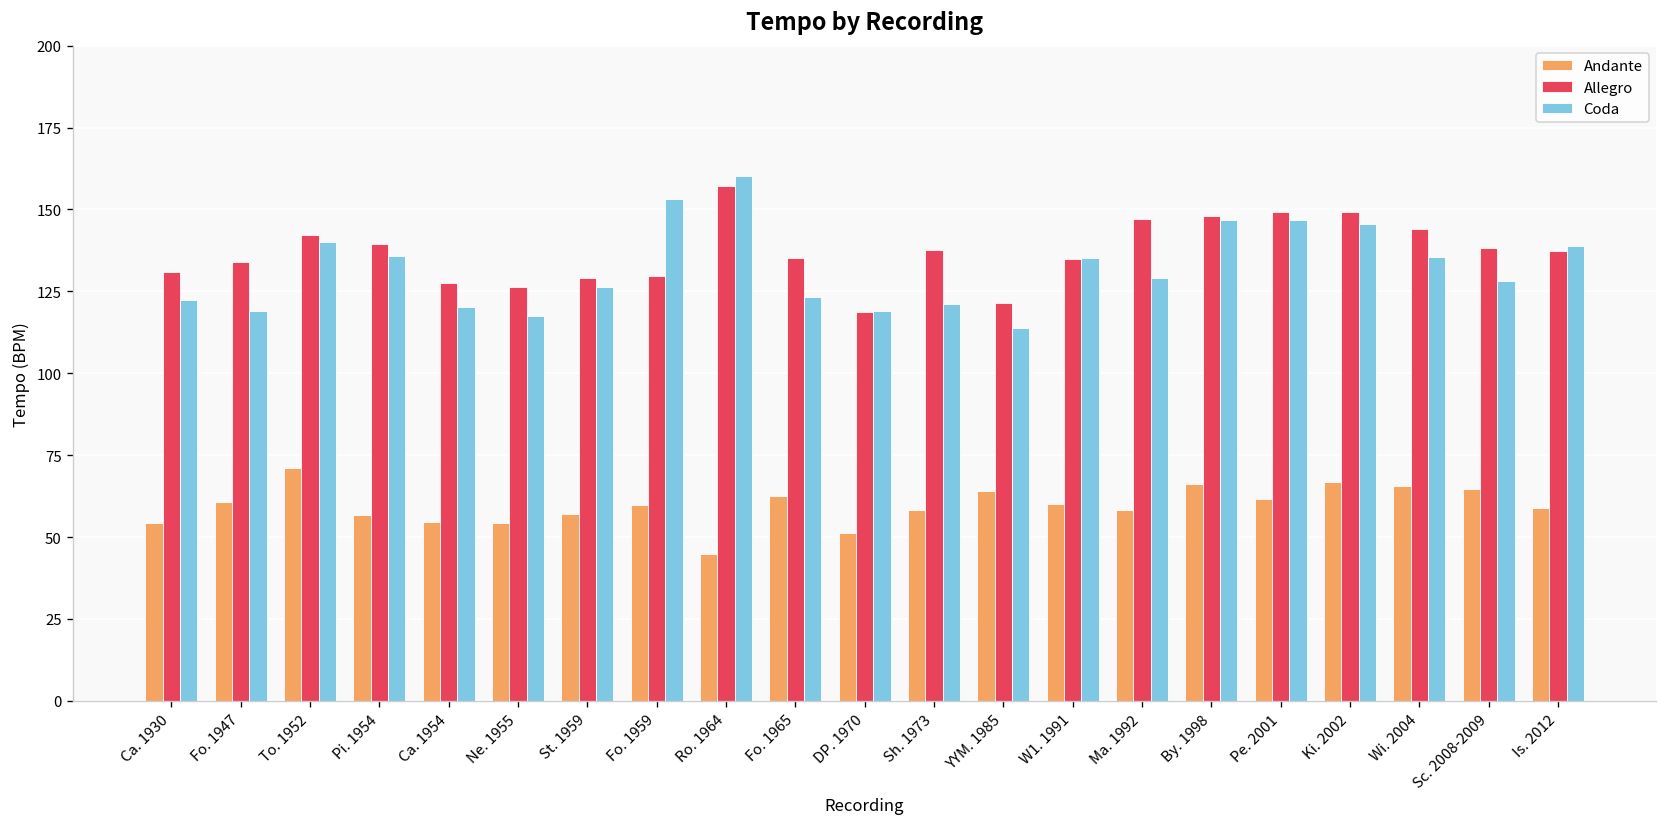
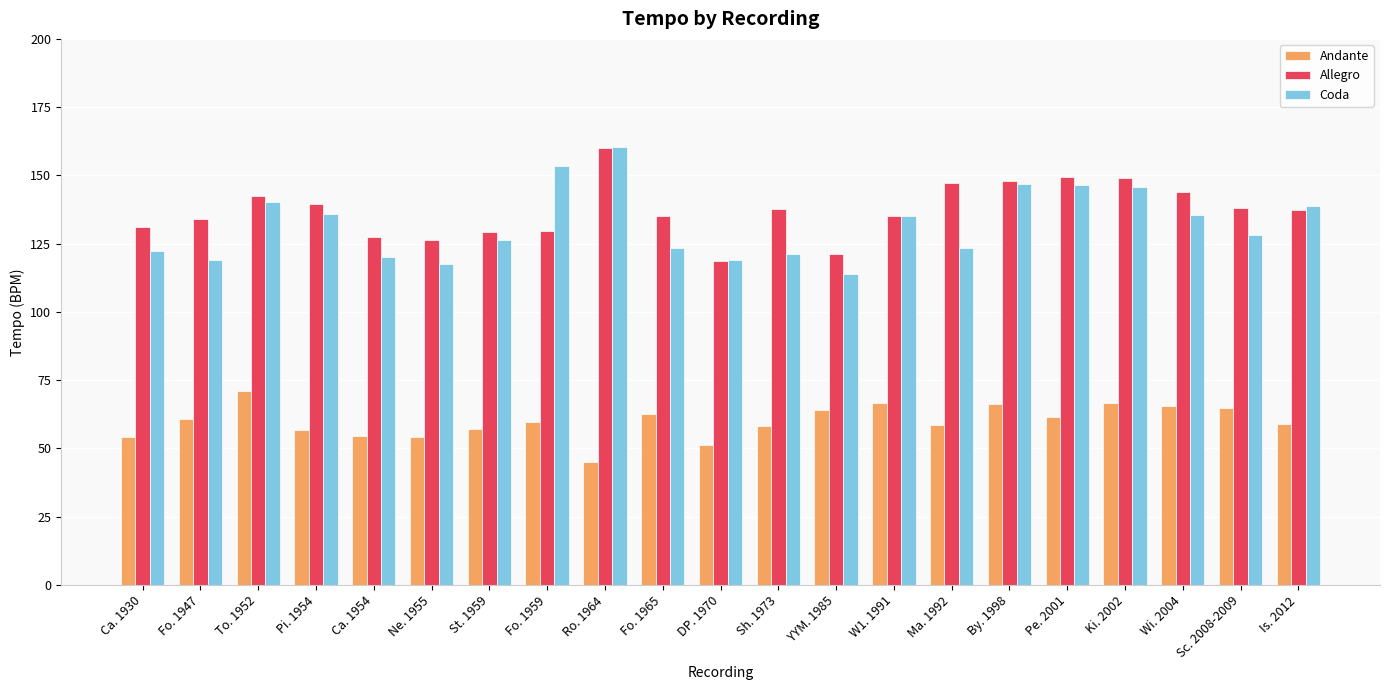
  {
    "Andante": {
      "Ca. 1930": 54,
      "Fo. 1947": 61,
      "To. 1952": 71,
      "Pi. 1954": 57,
      "Ca. 1954": 55,
      "Ne. 1955": 54,
      "St. 1959": 57,
      "Fo. 1959": 60,
      "Ro. 1964": 45,
      "Fo. 1965": 63,
      "DP. 1970": 51,
      "Sh. 1973": 58,
      "YYM. 1985": 64,
-     "W1. 1991": 60,
+     "W1. 1991": 67,
      "Ma. 1992": 58,
      "By. 1998": 66,
      "Pe. 2001": 62,
      "Ki. 2002": 67,
      "Wi. 2004": 65,
      "Sc. 2008-2009": 65,
      "Is. 2012": 59
    },
    "Allegro": {
      "Ca. 1930": 131,
      "Fo. 1947": 134,
      "To. 1952": 142,
      "Pi. 1954": 139,
      "Ca. 1954": 128,
      "Ne. 1955": 126,
      "St. 1959": 129,
      "Fo. 1959": 130,
-     "Ro. 1964": 157,
+     "Ro. 1964": 160,
      "Fo. 1965": 135,
      "DP. 1970": 119,
      "Sh. 1973": 138,
      "YYM. 1985": 121,
      "W1. 1991": 135,
      "Ma. 1992": 147,
      "By. 1998": 148,
      "Pe. 2001": 149,
      "Ki. 2002": 149,
      "Wi. 2004": 144,
      "Sc. 2008-2009": 138,
      "Is. 2012": 137
    },
    "Coda": {
      "Ca. 1930": 122,
      "Fo. 1947": 119,
      "To. 1952": 140,
      "Pi. 1954": 136,
      "Ca. 1954": 120,
      "Ne. 1955": 117,
      "St. 1959": 126,
      "Fo. 1959": 153,
      "Ro. 1964": 160,
      "Fo. 1965": 123,
      "DP. 1970": 119,
      "Sh. 1973": 121,
      "YYM. 1985": 114,
      "W1. 1991": 135,
-     "Ma. 1992": 129,
+     "Ma. 1992": 123,
      "By. 1998": 147,
      "Pe. 2001": 147,
      "Ki. 2002": 146,
      "Wi. 2004": 136,
      "Sc. 2008-2009": 128,
      "Is. 2012": 139
    }
  }
